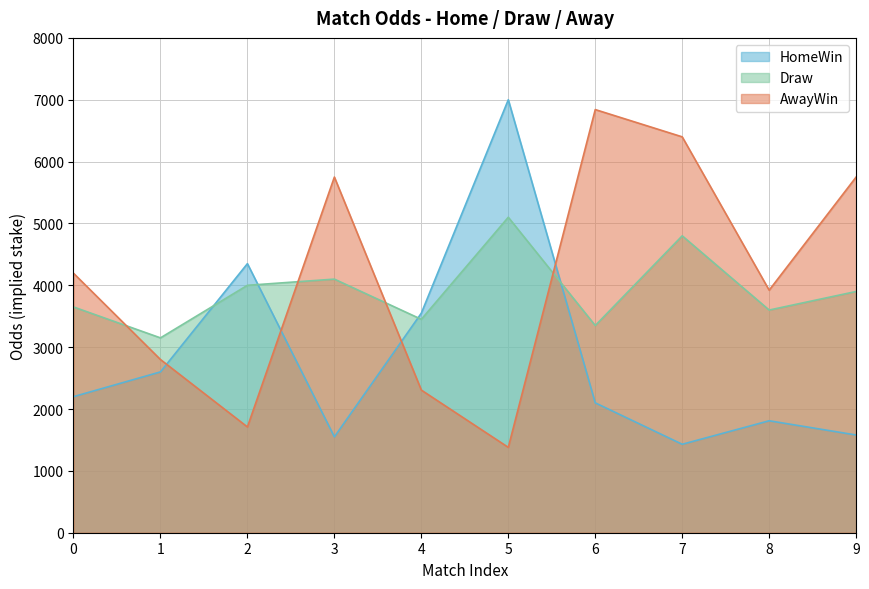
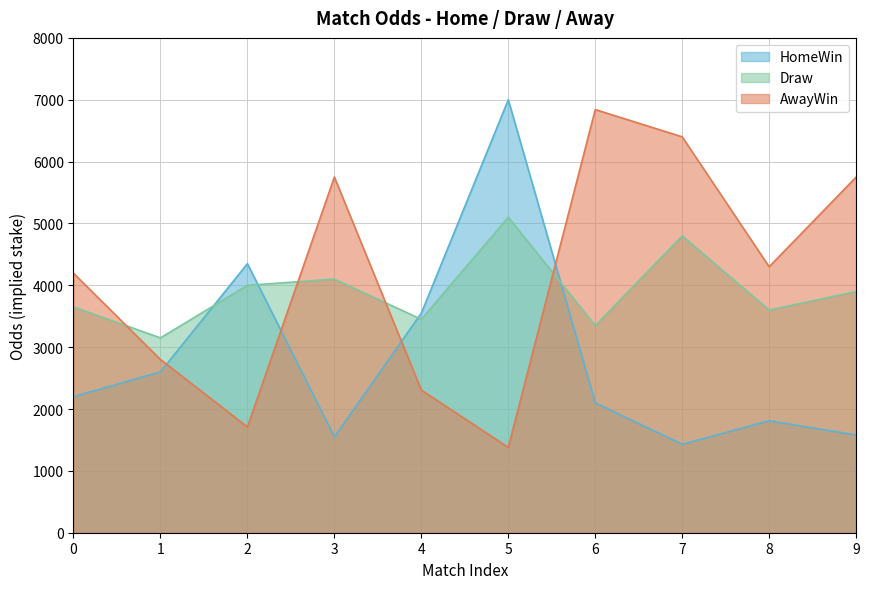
  {
    "AwayWin": {
      "0": 4200,
      "1": 2800,
      "2": 1700,
      "3": 5800,
      "4": 2300,
      "5": 1400,
      "6": 6800,
      "7": 6400,
-     "8": 3900,
+     "8": 4300,
      "9": 5800
    }
  }
